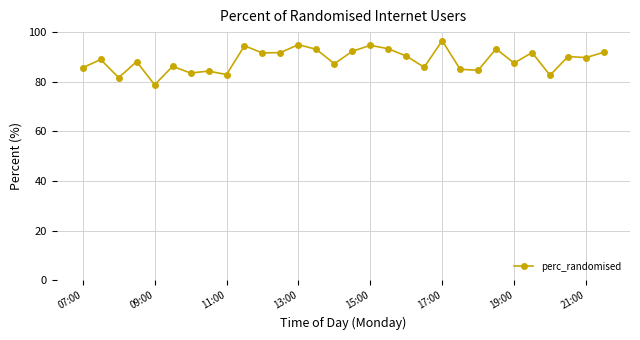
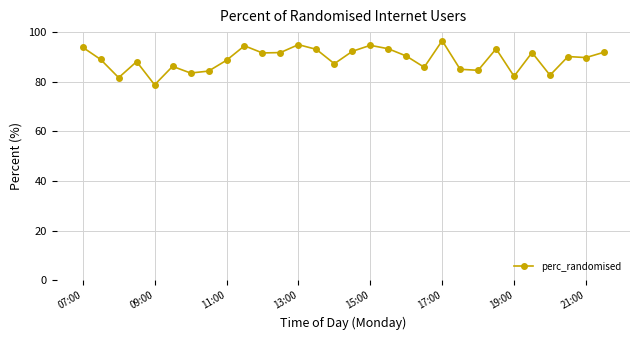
  {
-   "07:00": 86,
+   "07:00": 94,
    "09:00": 79,
-   "11:00": 83,
+   "11:00": 89,
    "13:00": 95,
    "15:00": 95,
    "17:00": 97,
-   "19:00": 88,
+   "19:00": 82,
    "21:00": 90
  }
